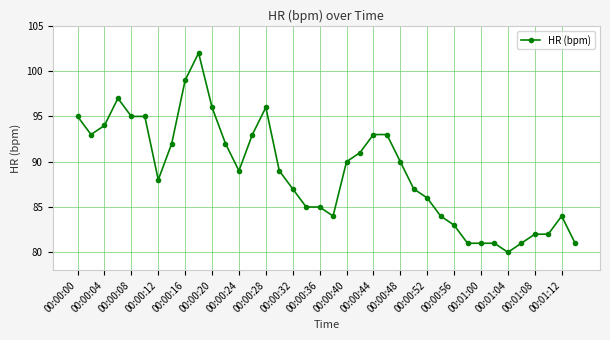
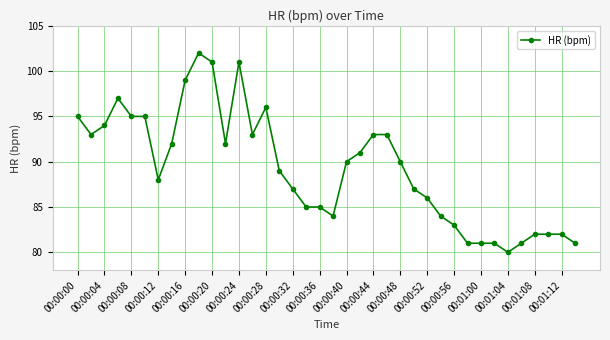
  {
    "00:00:00": 95,
    "00:00:04": 94,
    "00:00:08": 95,
    "00:00:12": 88,
    "00:00:16": 99,
-   "00:00:20": 96,
-   "00:00:24": 89,
+   "00:00:20": 101,
+   "00:00:24": 101,
    "00:00:28": 96,
    "00:00:32": 87,
    "00:00:36": 85,
    "00:00:40": 90,
    "00:00:44": 93,
    "00:00:48": 90,
    "00:00:52": 86,
    "00:00:56": 83,
    "00:01:00": 81,
    "00:01:04": 80,
    "00:01:08": 82,
-   "00:01:12": 84
+   "00:01:12": 82
  }
